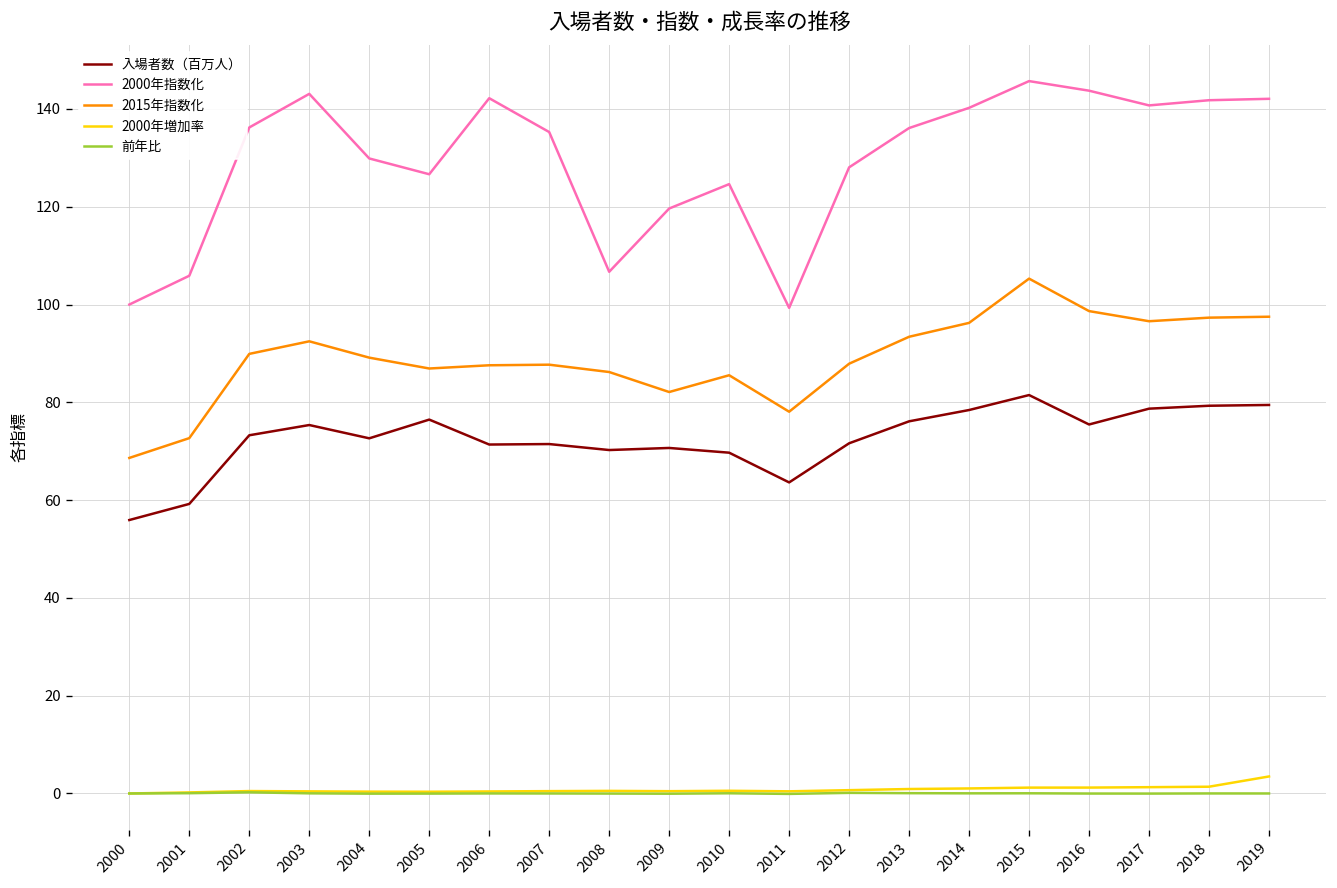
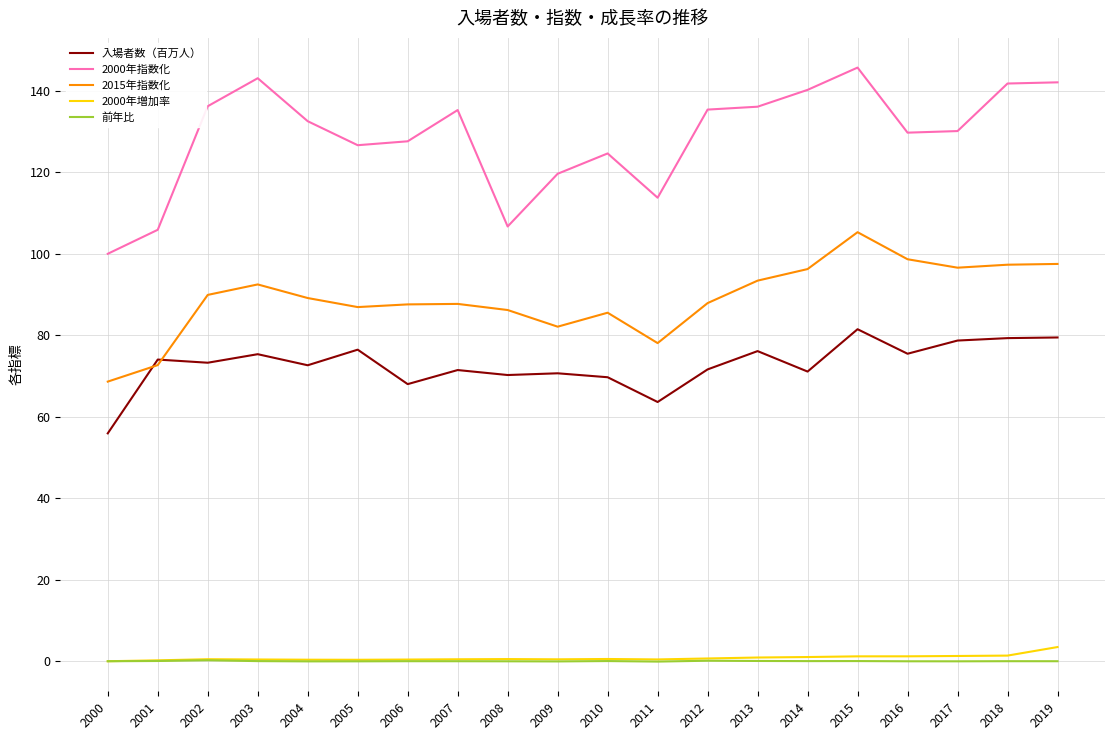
  {
    "入場者数（百万人）": {
      "2000": 56,
-     "2001": 59,
+     "2001": 74,
      "2002": 73,
      "2003": 75,
      "2004": 73,
      "2005": 76,
-     "2006": 71,
+     "2006": 68,
      "2007": 71,
      "2008": 70,
      "2009": 71,
      "2010": 70,
      "2011": 64,
      "2012": 72,
      "2013": 76,
-     "2014": 78,
+     "2014": 71,
      "2015": 81,
      "2016": 75,
      "2017": 79,
      "2018": 79,
      "2019": 79
    },
    "2000年指数化": {
      "2000": 100,
      "2001": 106,
      "2002": 136,
      "2003": 143,
-     "2004": 130,
+     "2004": 133,
      "2005": 127,
-     "2006": 142,
+     "2006": 128,
      "2007": 135,
      "2008": 107,
      "2009": 120,
      "2010": 125,
-     "2011": 99,
-     "2012": 128,
+     "2011": 114,
+     "2012": 135,
      "2013": 136,
      "2014": 140,
      "2015": 146,
-     "2016": 144,
-     "2017": 141,
+     "2016": 130,
+     "2017": 130,
      "2018": 142,
      "2019": 142
    },
    "2015年指数化": {
      "2000": 69,
      "2001": 73,
      "2002": 90,
      "2003": 92,
      "2004": 89,
      "2005": 87,
      "2006": 88,
      "2007": 88,
      "2008": 86,
      "2009": 82,
      "2010": 86,
      "2011": 78,
      "2012": 88,
      "2013": 93,
      "2014": 96,
      "2015": 105,
      "2016": 99,
      "2017": 97,
      "2018": 97,
      "2019": 98
    },
    "2000年増加率": {
      "2013": 1,
      "2014": 1,
      "2015": 1,
      "2016": 1,
      "2017": 1,
      "2018": 1,
      "2019": 3
    },
    "前年比": {
      "2013": 0,
      "2014": 0,
      "2015": 0,
      "2016": 0,
      "2017": 0,
      "2018": 0,
      "2019": 0
    }
  }
